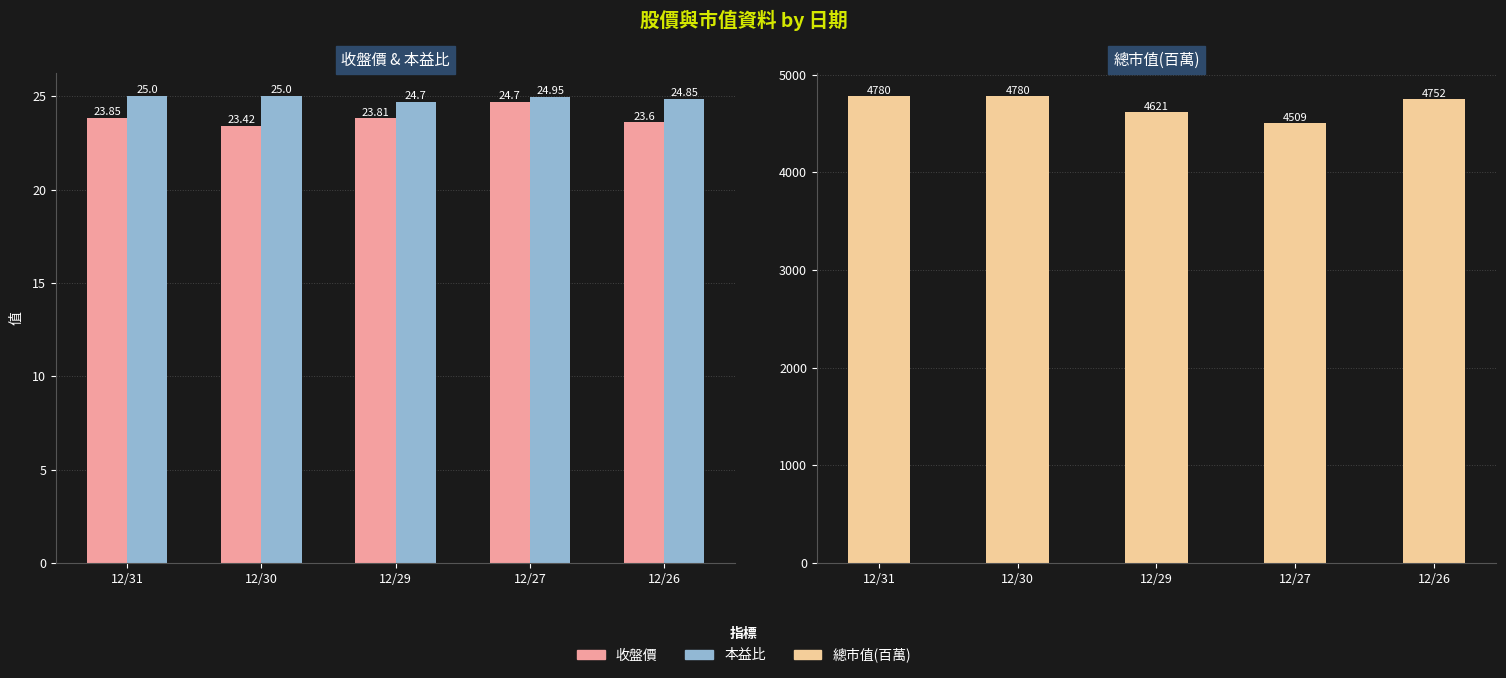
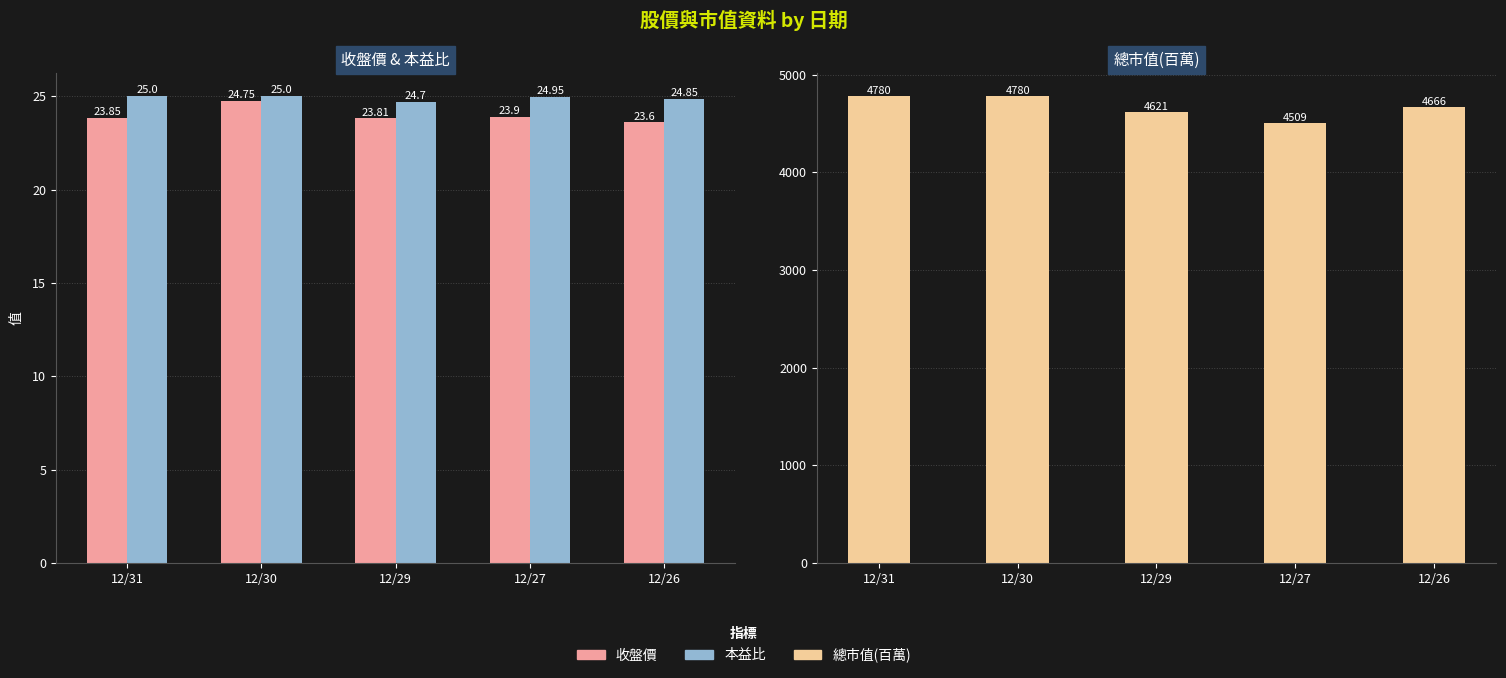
  {
    "收盤價 & 本益比": {
      "收盤價": {
        "12/31": 23.85,
-       "12/30": 23.42,
+       "12/30": 24.75,
        "12/29": 23.81,
-       "12/27": 24.7,
+       "12/27": 23.9,
        "12/26": 23.6
      },
      "本益比": {
        "12/31": 25.0,
        "12/30": 25.0,
        "12/29": 24.7,
        "12/27": 24.95,
        "12/26": 24.85
      }
    },
    "總市值(百萬)": {
      "12/31": 4780,
      "12/30": 4780,
      "12/29": 4621,
      "12/27": 4509,
-     "12/26": 4752
+     "12/26": 4666
    }
  }
